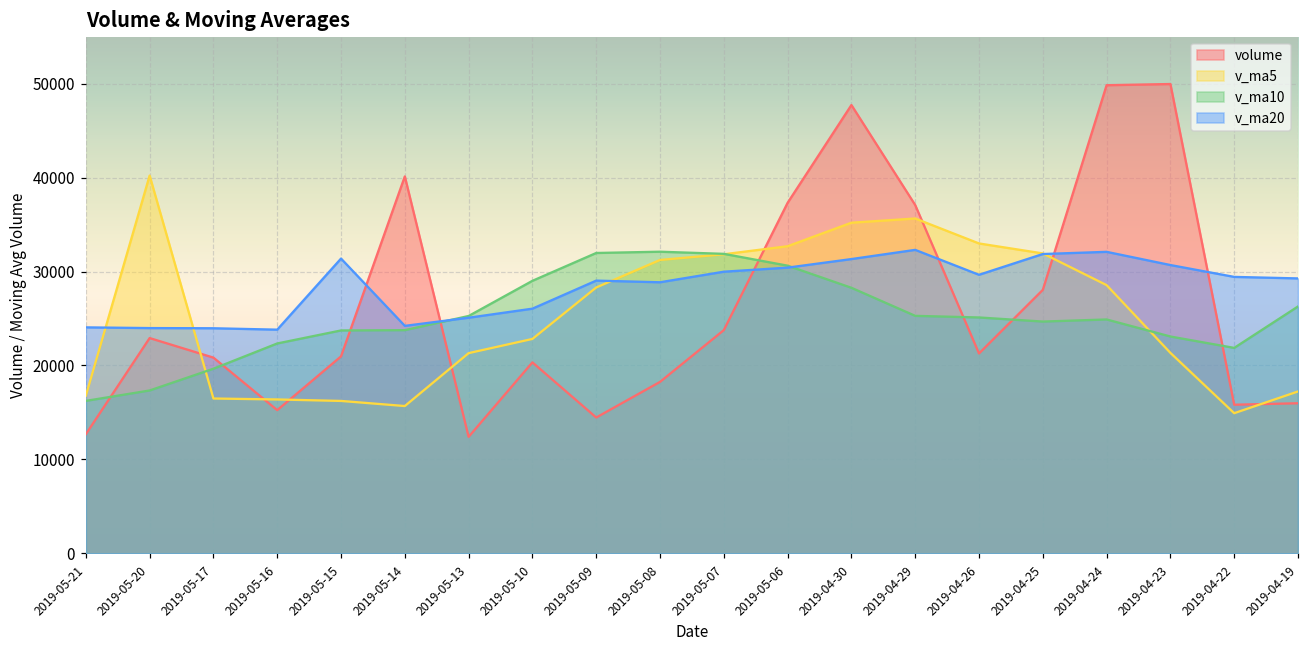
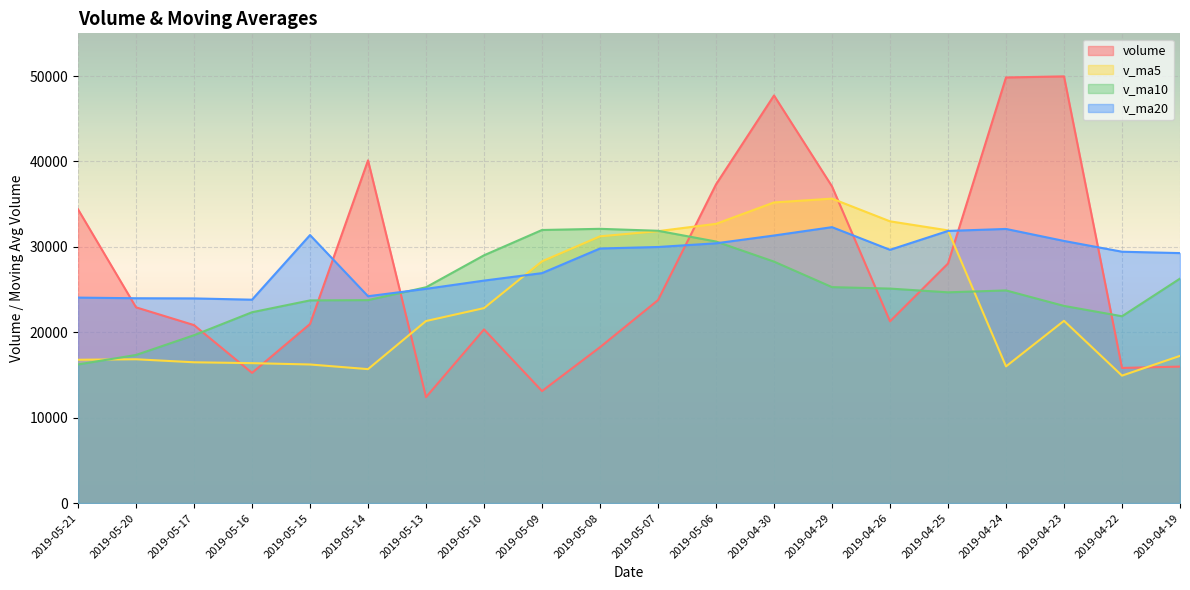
  {
    "volume": {
-     "2019-05-21": 13000,
+     "2019-05-21": 34000,
      "2019-05-20": 23000,
      "2019-05-17": 21000,
      "2019-05-16": 15000,
      "2019-05-15": 21000,
      "2019-05-14": 40000,
      "2019-05-13": 12000,
      "2019-05-10": 20000,
-     "2019-05-09": 14000,
+     "2019-05-09": 13000,
      "2019-05-08": 18000,
      "2019-05-07": 24000,
      "2019-05-06": 37000,
      "2019-04-30": 48000,
      "2019-04-29": 37000,
      "2019-04-26": 21000,
      "2019-04-25": 28000,
      "2019-04-24": 50000,
      "2019-04-23": 50000,
      "2019-04-22": 16000,
      "2019-04-19": 16000
    },
    "v_ma5": {
      "2019-05-21": 17000,
-     "2019-05-20": 40000,
+     "2019-05-20": 17000,
      "2019-05-17": 16000,
      "2019-05-16": 16000,
      "2019-05-15": 16000,
      "2019-05-14": 16000,
      "2019-05-13": 21000,
      "2019-05-10": 23000,
      "2019-05-09": 28000,
      "2019-05-08": 31000,
      "2019-05-06": 33000,
      "2019-04-30": 35000,
      "2019-04-29": 36000,
      "2019-04-26": 33000,
-     "2019-04-24": 29000,
+     "2019-04-24": 16000,
      "2019-04-23": 21000,
      "2019-04-22": 15000,
      "2019-04-19": 17000
    },
    "v_ma10": {
      "2019-05-21": 16000,
      "2019-05-20": 17000,
      "2019-05-17": 20000,
      "2019-05-16": 22000,
      "2019-05-15": 24000,
      "2019-05-14": 24000,
      "2019-05-10": 29000,
      "2019-05-09": 32000,
      "2019-05-08": 32000,
      "2019-04-30": 28000,
      "2019-04-29": 25000,
      "2019-04-26": 25000,
      "2019-04-25": 25000,
      "2019-04-24": 25000,
      "2019-04-23": 23000,
      "2019-04-22": 22000,
      "2019-04-19": 26000
    },
    "v_ma20": {
      "2019-05-21": 24000,
      "2019-05-20": 24000,
      "2019-05-17": 24000,
      "2019-05-16": 24000,
      "2019-05-15": 31000,
      "2019-05-14": 24000,
      "2019-05-10": 26000,
-     "2019-05-09": 29000,
-     "2019-05-08": 29000,
+     "2019-05-09": 27000,
+     "2019-05-08": 30000,
      "2019-05-07": 30000,
      "2019-04-30": 31000,
      "2019-04-29": 32000,
      "2019-04-26": 30000,
      "2019-04-24": 32000,
      "2019-04-23": 31000,
      "2019-04-22": 29000,
      "2019-04-19": 29000
    }
  }
